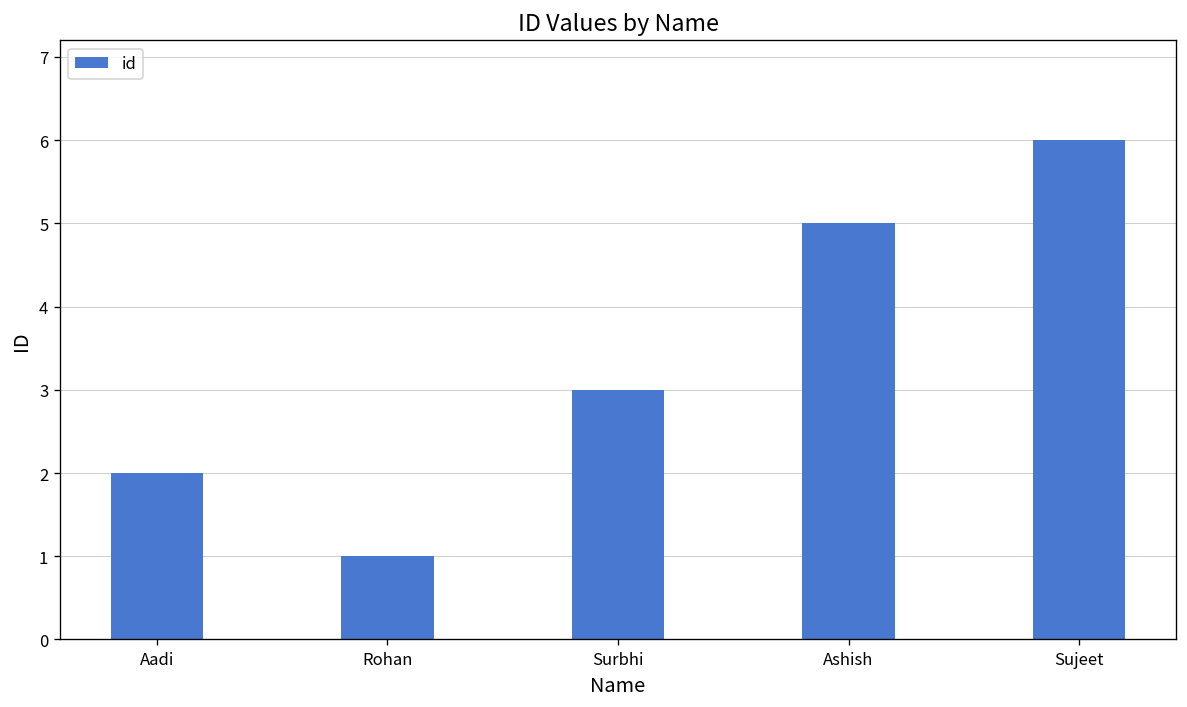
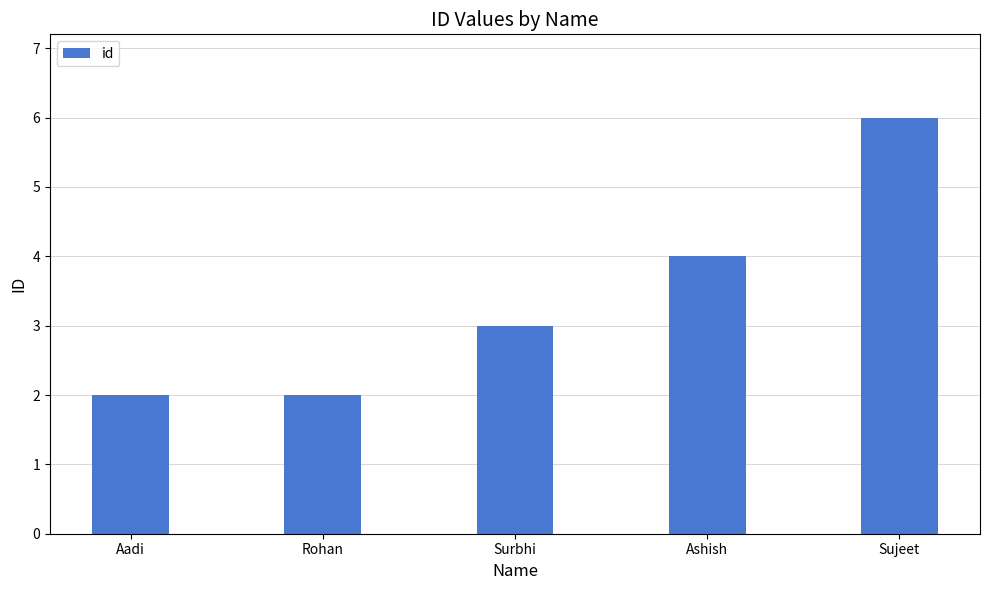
  {
    "Aadi": 2,
-   "Rohan": 1,
+   "Rohan": 2,
    "Surbhi": 3,
-   "Ashish": 5,
+   "Ashish": 4,
    "Sujeet": 6
  }
